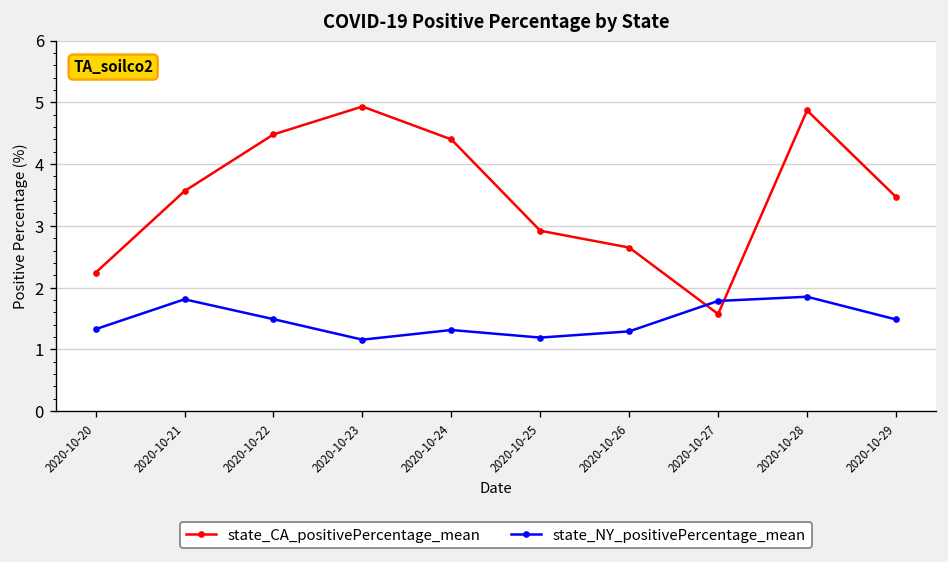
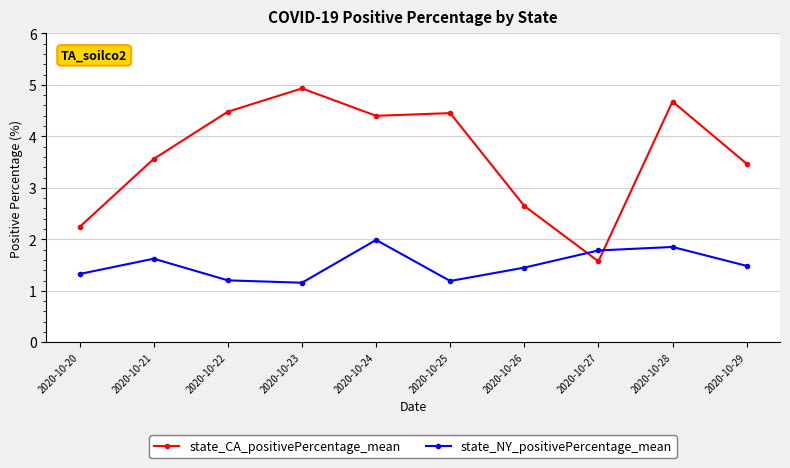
  {
    "state_CA_positivePercentage_mean": {
      "2020-10-20": 2.2,
      "2020-10-21": 3.6,
      "2020-10-22": 4.5,
      "2020-10-23": 4.9,
      "2020-10-24": 4.4,
-     "2020-10-25": 2.9,
+     "2020-10-25": 4.5,
      "2020-10-26": 2.6,
      "2020-10-27": 1.6,
-     "2020-10-28": 4.9,
+     "2020-10-28": 4.7,
      "2020-10-29": 3.5
    },
    "state_NY_positivePercentage_mean": {
      "2020-10-20": 1.3,
-     "2020-10-21": 1.8,
-     "2020-10-22": 1.5,
+     "2020-10-21": 1.6,
+     "2020-10-22": 1.2,
      "2020-10-23": 1.2,
-     "2020-10-24": 1.3,
+     "2020-10-24": 2.0,
      "2020-10-25": 1.2,
-     "2020-10-26": 1.3,
+     "2020-10-26": 1.5,
      "2020-10-27": 1.8,
      "2020-10-28": 1.9,
      "2020-10-29": 1.5
    }
  }
